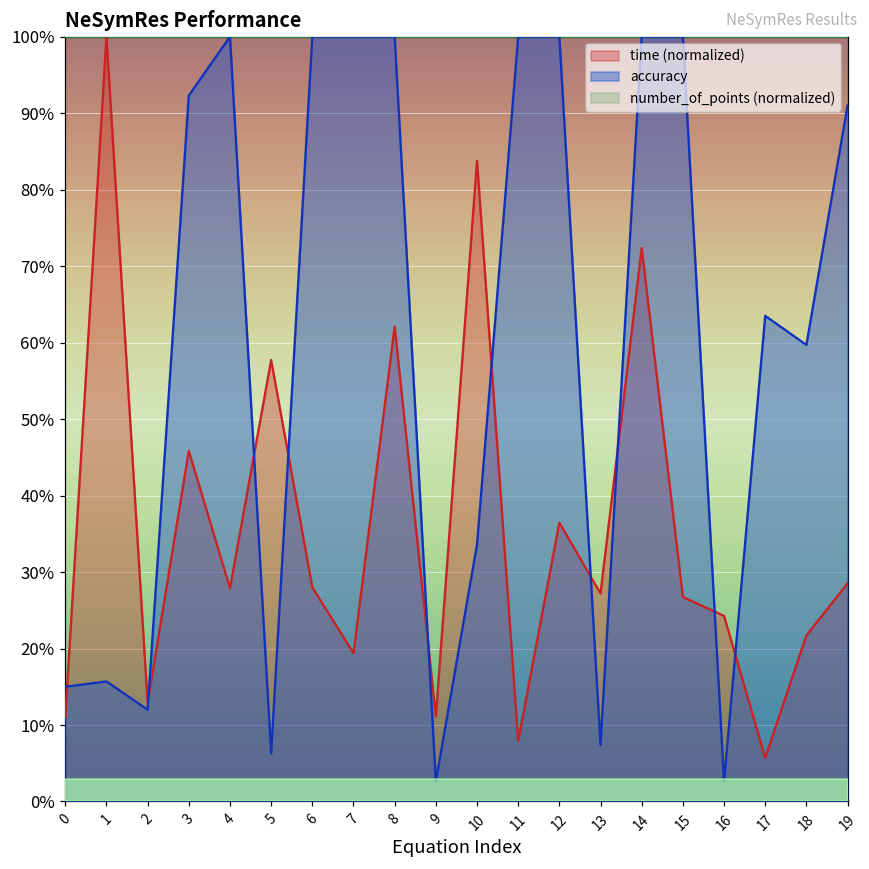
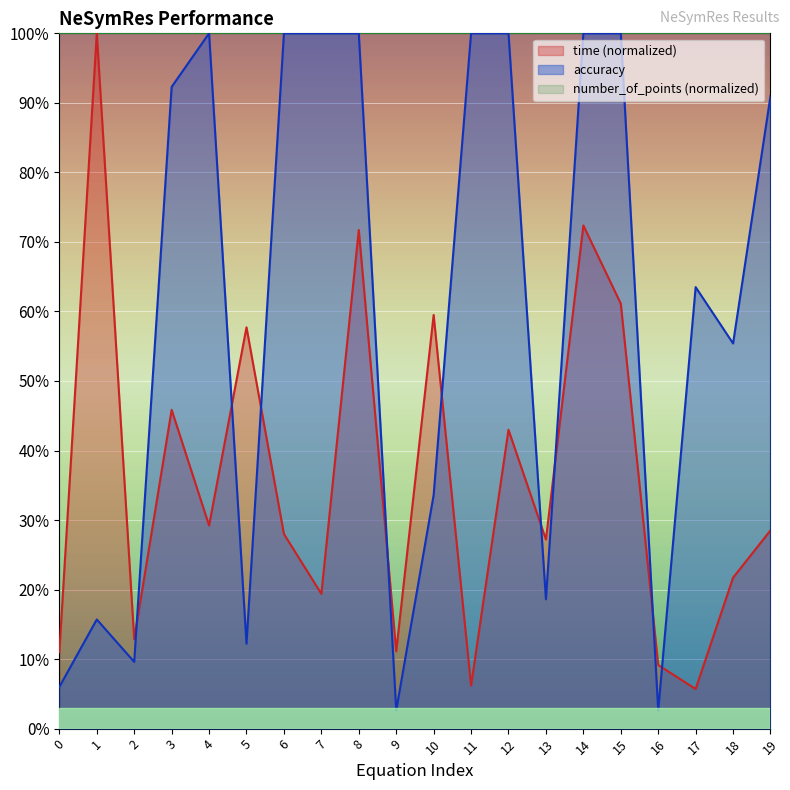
  {
    "time (normalized)": {
      "0": "11%",
      "2": "13%",
      "3": "46%",
-     "4": "28%",
+     "4": "29%",
      "5": "58%",
      "6": "28%",
      "7": "19%",
-     "8": "62%",
+     "8": "72%",
      "9": "11%",
-     "10": "84%",
-     "11": "8%",
-     "12": "36%",
+     "10": "59%",
+     "11": "6%",
+     "12": "43%",
      "13": "27%",
      "14": "72%",
-     "15": "27%",
-     "16": "24%",
+     "15": "61%",
+     "16": "9%",
      "17": "6%",
      "18": "22%",
      "19": "29%"
    },
    "accuracy": {
-     "0": "15%",
+     "0": "6%",
      "1": "16%",
-     "2": "12%",
+     "2": "10%",
      "3": "92%",
-     "5": "6%",
+     "5": "12%",
      "10": "34%",
-     "13": "7%",
+     "13": "19%",
      "17": "64%",
-     "18": "60%",
+     "18": "55%",
      "19": "91%"
    },
    "number_of_points (normalized)": {
      "0": "100%",
      "2": "100%",
      "3": "100%",
      "5": "100%",
      "9": "100%",
      "10": "100%",
      "13": "100%",
      "16": "100%",
      "17": "100%",
      "18": "100%",
      "19": "100%"
    }
  }
